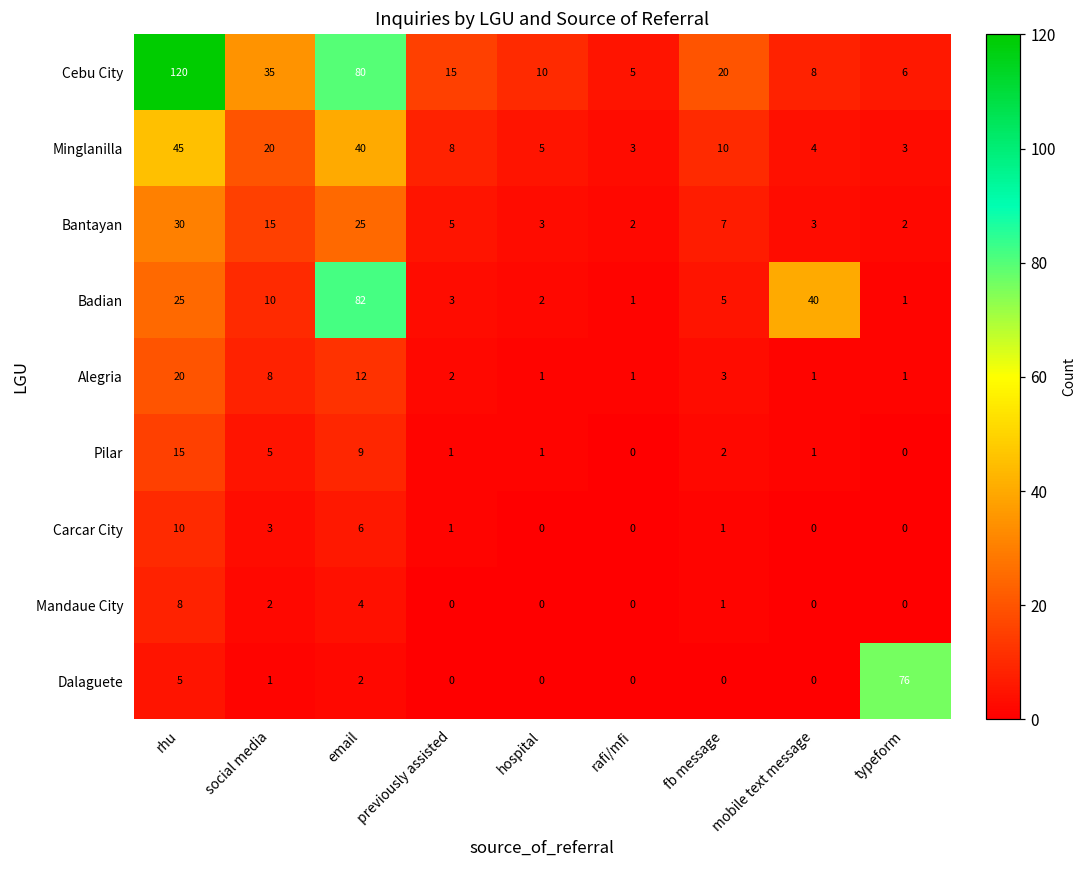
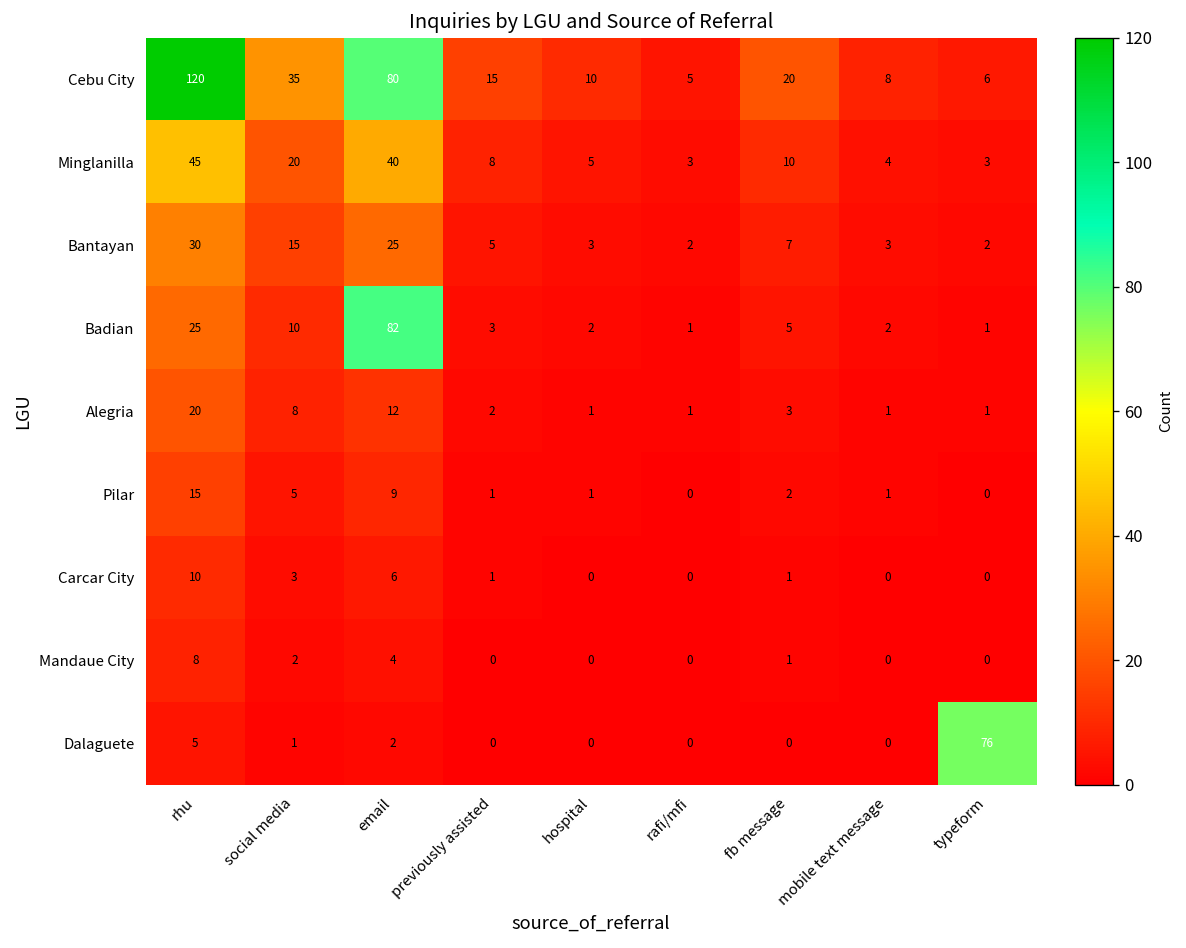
  {
    "Cebu City": {
      "rhu": 120,
      "social media": 35,
      "email": 80,
      "previously assisted": 15,
      "hospital": 10,
      "rafi/mfi": 5,
      "fb message": 20,
      "mobile text message": 8,
      "typeform": 6
    },
    "Minglanilla": {
      "rhu": 45,
      "social media": 20,
      "email": 40,
      "previously assisted": 8,
      "hospital": 5,
      "rafi/mfi": 3,
      "fb message": 10,
      "mobile text message": 4,
      "typeform": 3
    },
    "Bantayan": {
      "rhu": 30,
      "social media": 15,
      "email": 25,
      "previously assisted": 5,
      "hospital": 3,
      "rafi/mfi": 2,
      "fb message": 7,
      "mobile text message": 3,
      "typeform": 2
    },
    "Badian": {
      "rhu": 25,
      "social media": 10,
      "email": 82,
      "previously assisted": 3,
      "hospital": 2,
      "rafi/mfi": 1,
      "fb message": 5,
-     "mobile text message": 40,
+     "mobile text message": 2,
      "typeform": 1
    },
    "Alegria": {
      "rhu": 20,
      "social media": 8,
      "email": 12,
      "previously assisted": 2,
      "hospital": 1,
      "rafi/mfi": 1,
      "fb message": 3,
      "mobile text message": 1,
      "typeform": 1
    },
    "Pilar": {
      "rhu": 15,
      "social media": 5,
      "email": 9,
      "previously assisted": 1,
      "hospital": 1,
      "rafi/mfi": 0,
      "fb message": 2,
      "mobile text message": 1,
      "typeform": 0
    },
    "Carcar City": {
      "rhu": 10,
      "social media": 3,
      "email": 6,
      "previously assisted": 1,
      "hospital": 0,
      "rafi/mfi": 0,
      "fb message": 1,
      "mobile text message": 0,
      "typeform": 0
    },
    "Mandaue City": {
      "rhu": 8,
      "social media": 2,
      "email": 4,
      "previously assisted": 0,
      "hospital": 0,
      "rafi/mfi": 0,
      "fb message": 1,
      "mobile text message": 0,
      "typeform": 0
    },
    "Dalaguete": {
      "rhu": 5,
      "social media": 1,
      "email": 2,
      "previously assisted": 0,
      "hospital": 0,
      "rafi/mfi": 0,
      "fb message": 0,
      "mobile text message": 0,
      "typeform": 76
    }
  }
